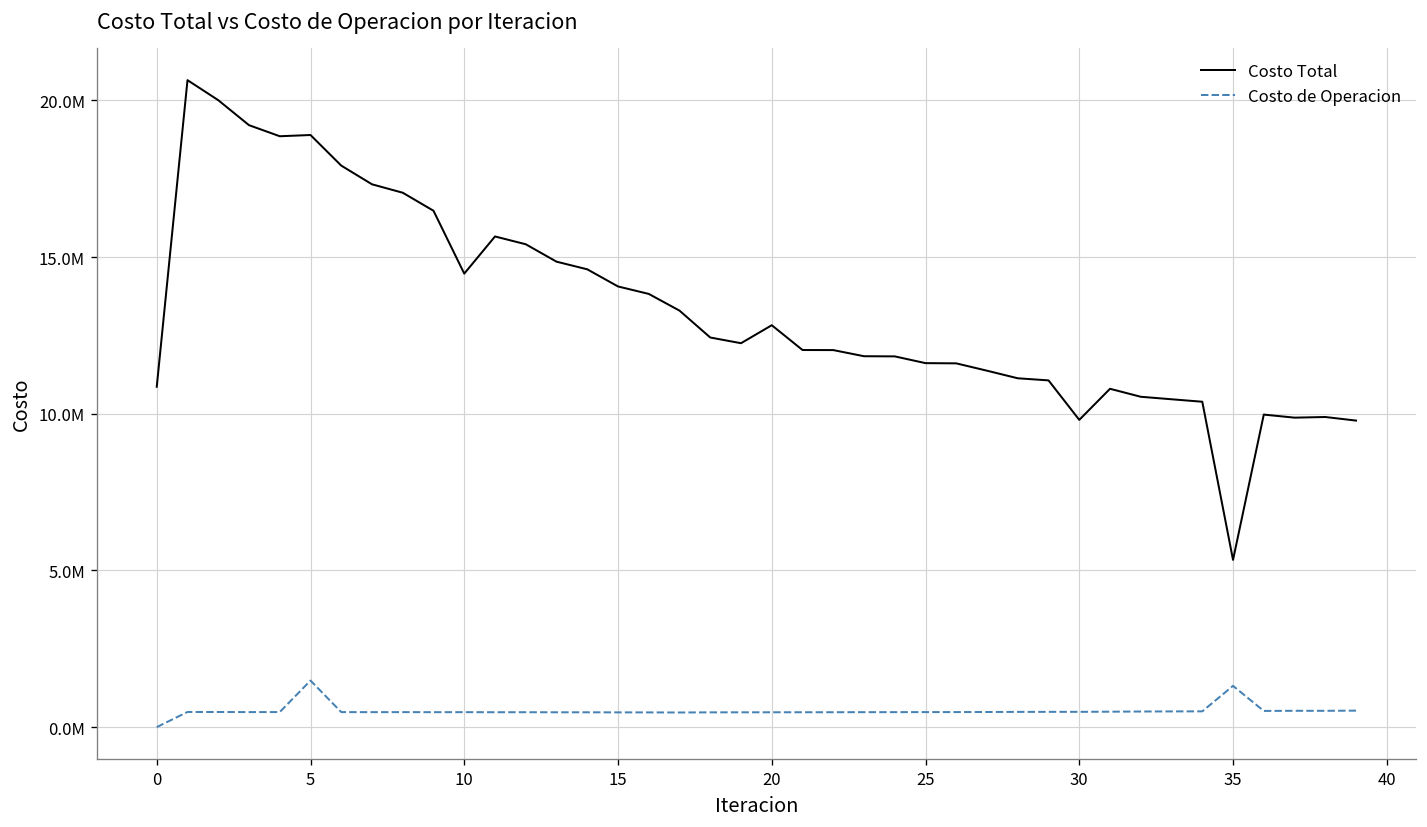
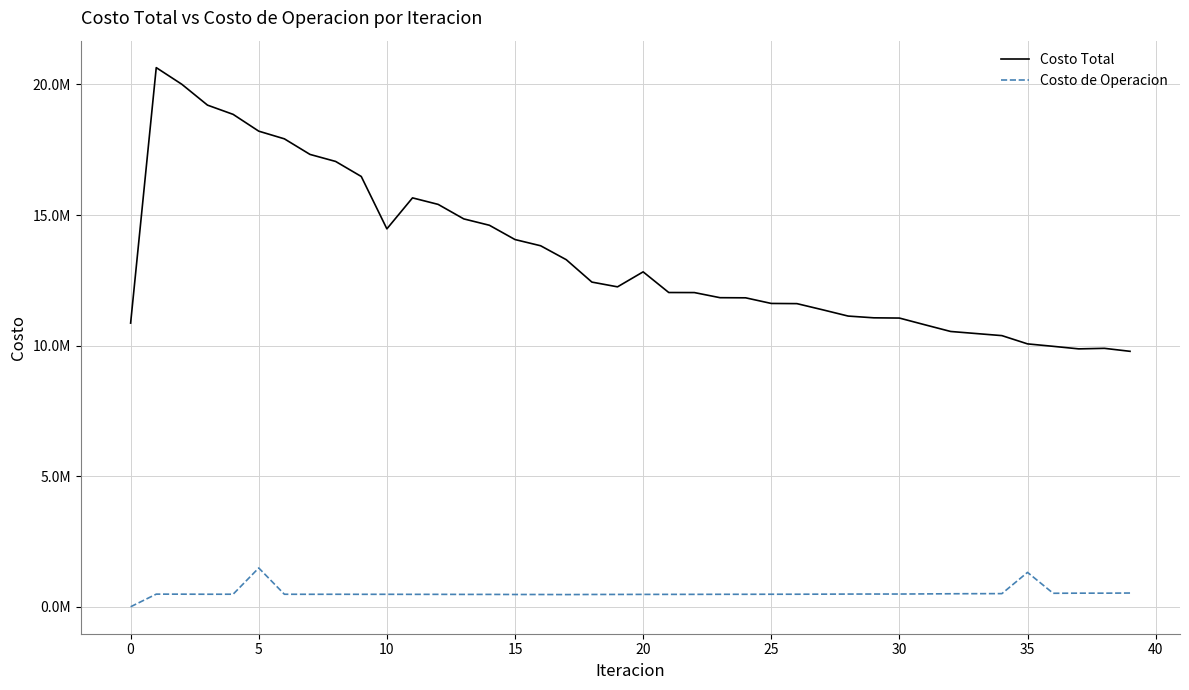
  {
    "Costo Total": {
      "0": 10900000,
-     "5": 18900000,
+     "5": 18200000,
      "10": 14500000,
      "15": 14100000,
      "20": 12800000,
      "25": 11600000,
-     "30": 9800000,
-     "35": 5300000
+     "30": 11100000,
+     "35": 10100000
    },
    "Costo de Operacion": {
      "0": 0,
      "5": 1500000,
      "10": 500000,
      "15": 500000,
      "20": 500000,
      "25": 500000,
      "30": 500000,
      "35": 1300000
    }
  }
